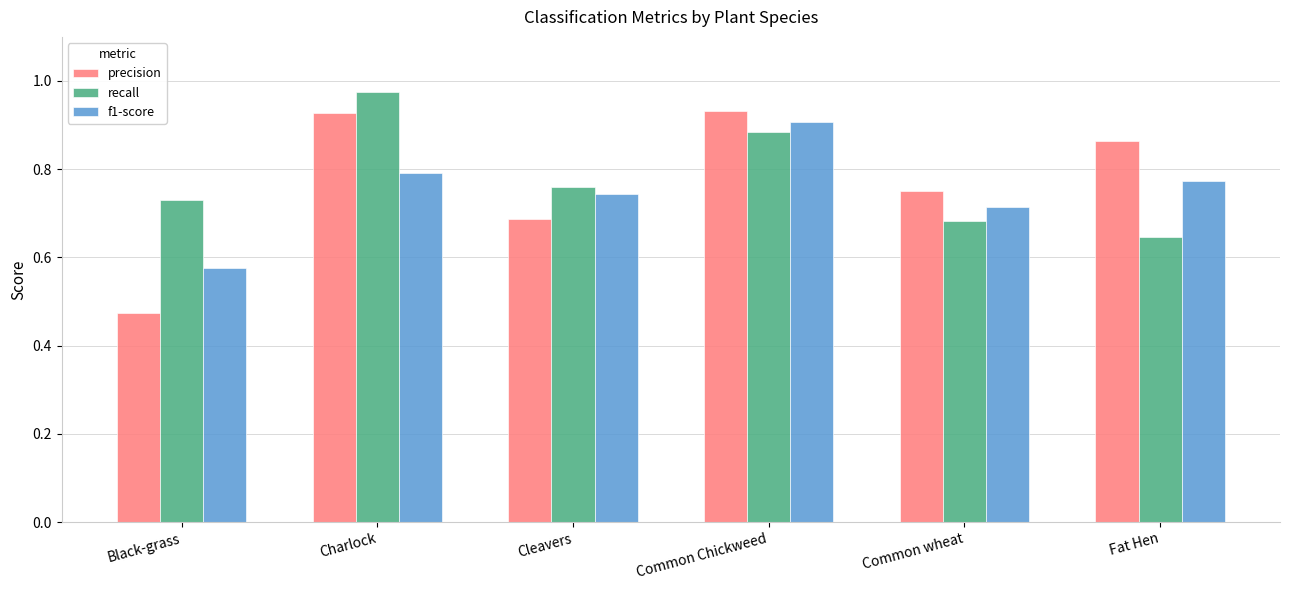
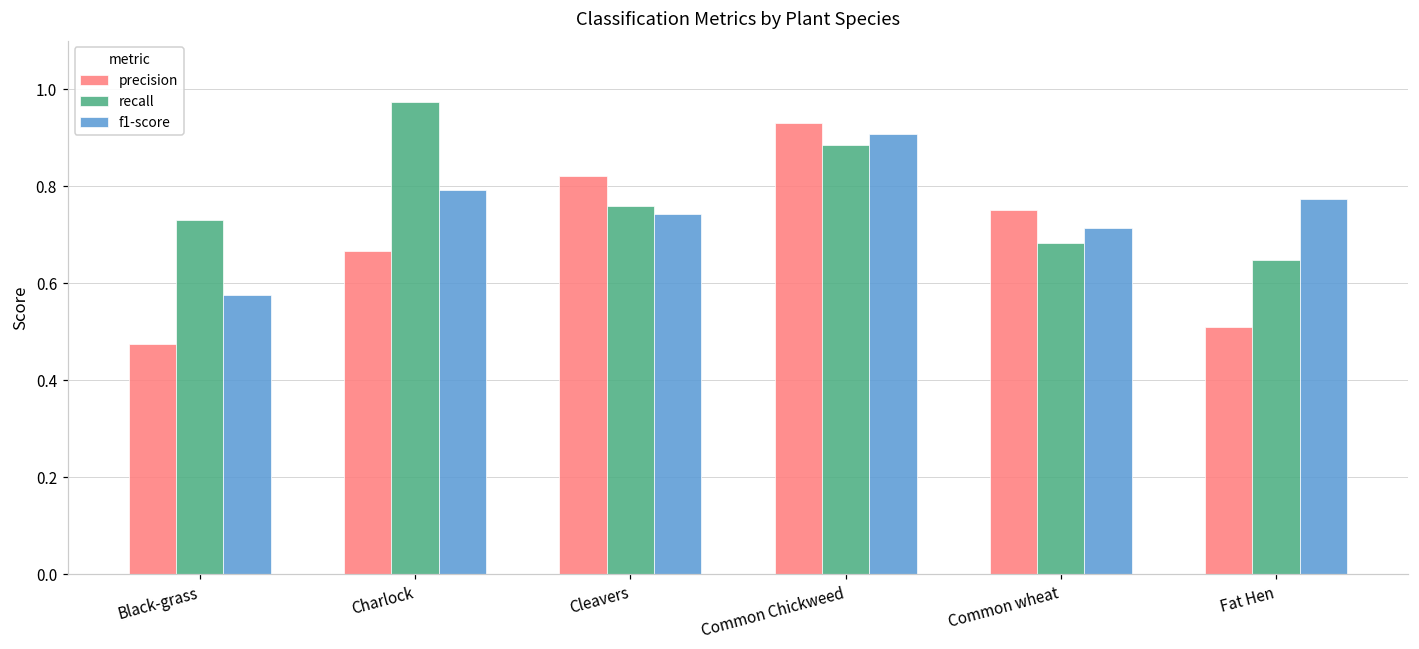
  {
    "precision": {
      "Black-grass": 0.48,
-     "Charlock": 0.93,
-     "Cleavers": 0.69,
+     "Charlock": 0.67,
+     "Cleavers": 0.82,
      "Common Chickweed": 0.93,
      "Common wheat": 0.75,
-     "Fat Hen": 0.86
+     "Fat Hen": 0.51
    },
    "recall": {
      "Black-grass": 0.73,
      "Charlock": 0.97,
      "Cleavers": 0.76,
      "Common Chickweed": 0.89,
      "Common wheat": 0.68,
      "Fat Hen": 0.65
    },
    "f1-score": {
      "Black-grass": 0.58,
      "Charlock": 0.79,
      "Cleavers": 0.74,
      "Common Chickweed": 0.91,
      "Common wheat": 0.71,
      "Fat Hen": 0.77
    }
  }
